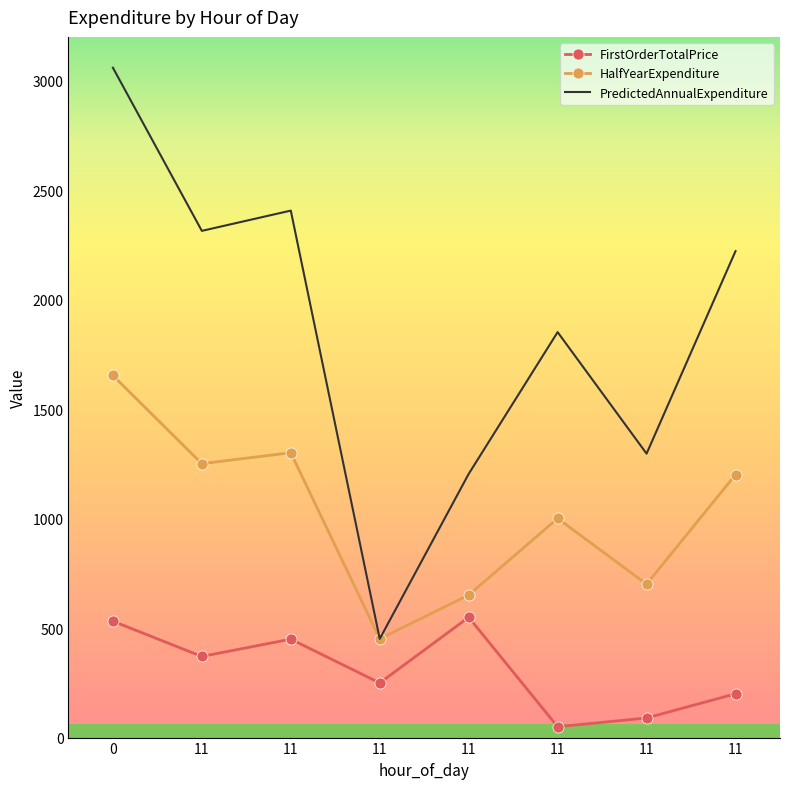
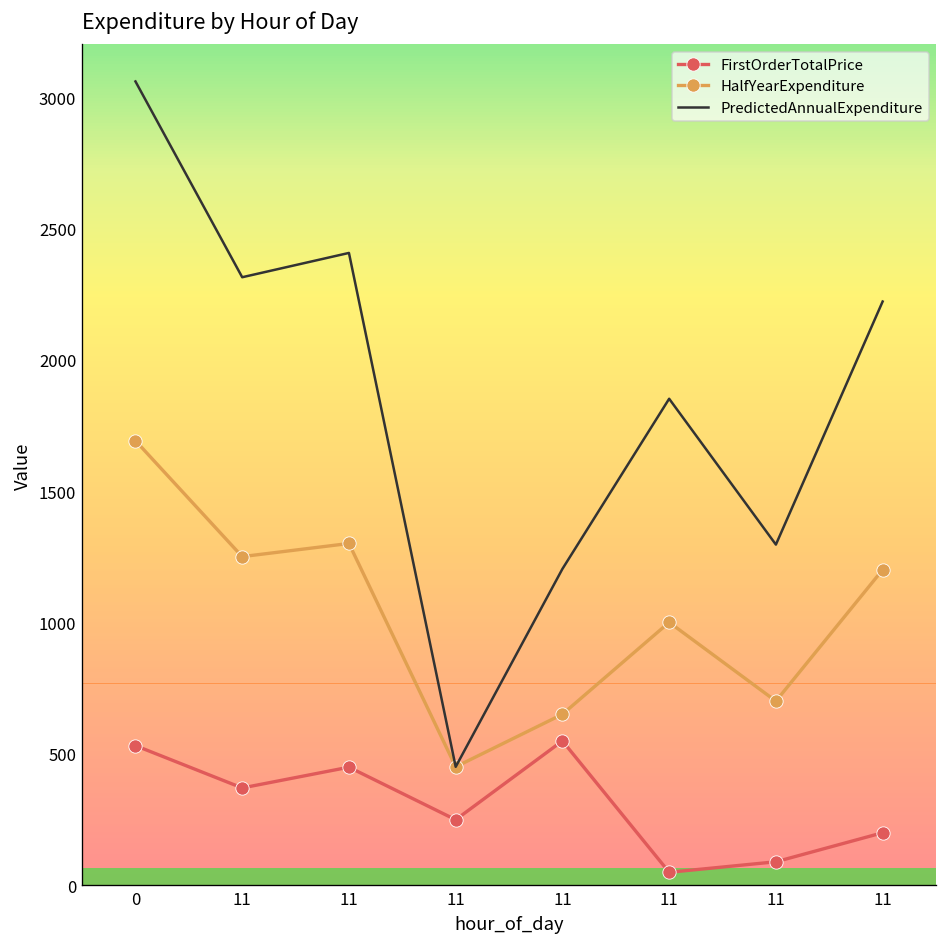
  {
    "FirstOrderTotalPrice": {
      "0": 530
    },
    "HalfYearExpenditure": {
-     "0": 1650
+     "0": 1690
    },
    "PredictedAnnualExpenditure": {
      "0": 3060
    }
  }
